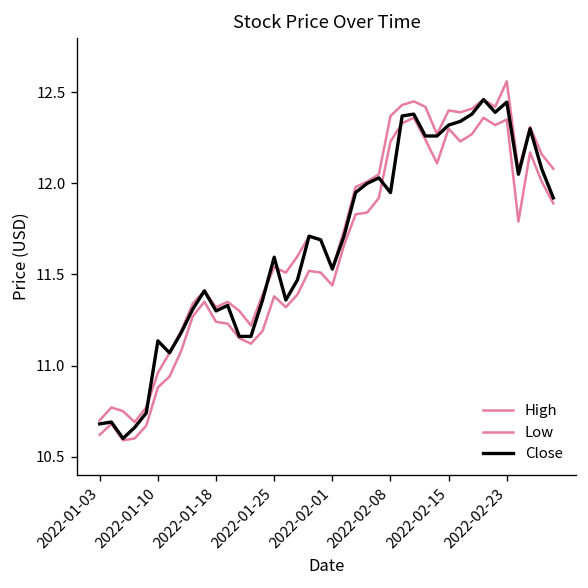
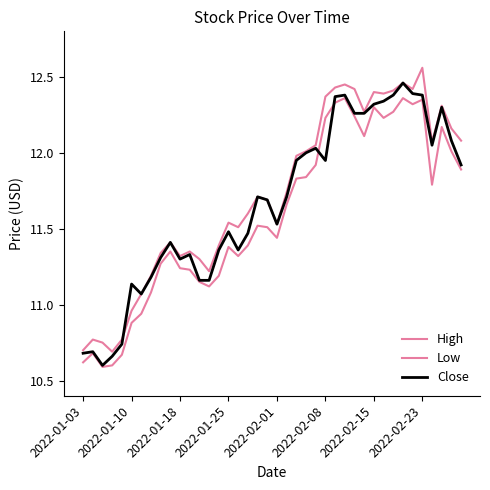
  {
    "Close": {
      "2022-01-03": 10.68,
      "2022-01-10": 11.14,
      "2022-01-18": 11.30,
-     "2022-01-25": 11.59,
+     "2022-01-25": 11.48,
      "2022-02-08": 11.95,
      "2022-02-15": 12.32,
-     "2022-02-23": 12.45
+     "2022-02-23": 12.38
    }
  }
